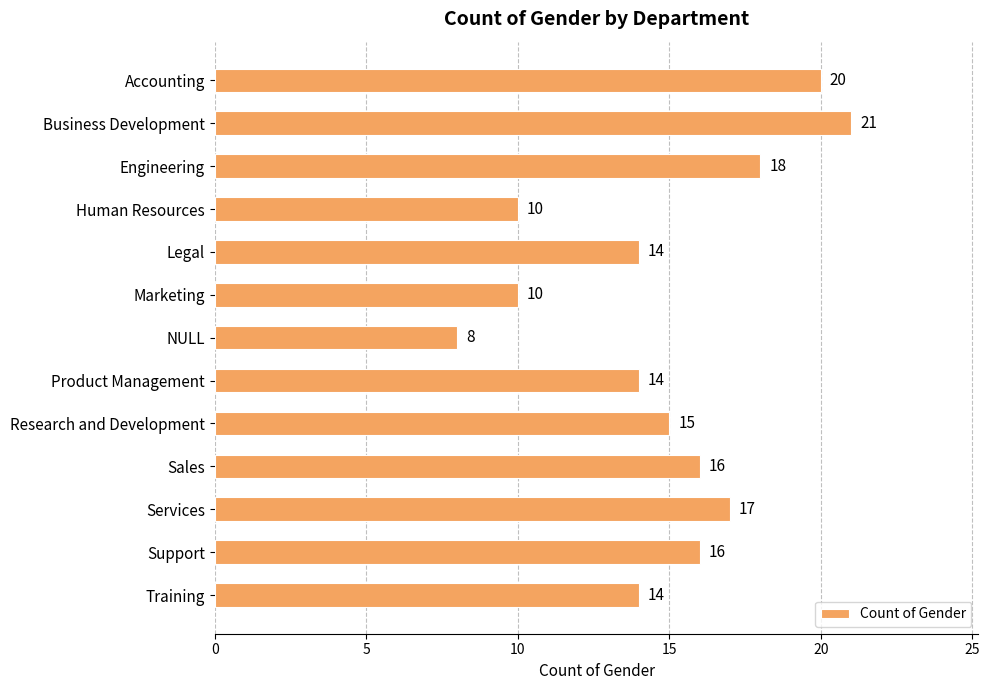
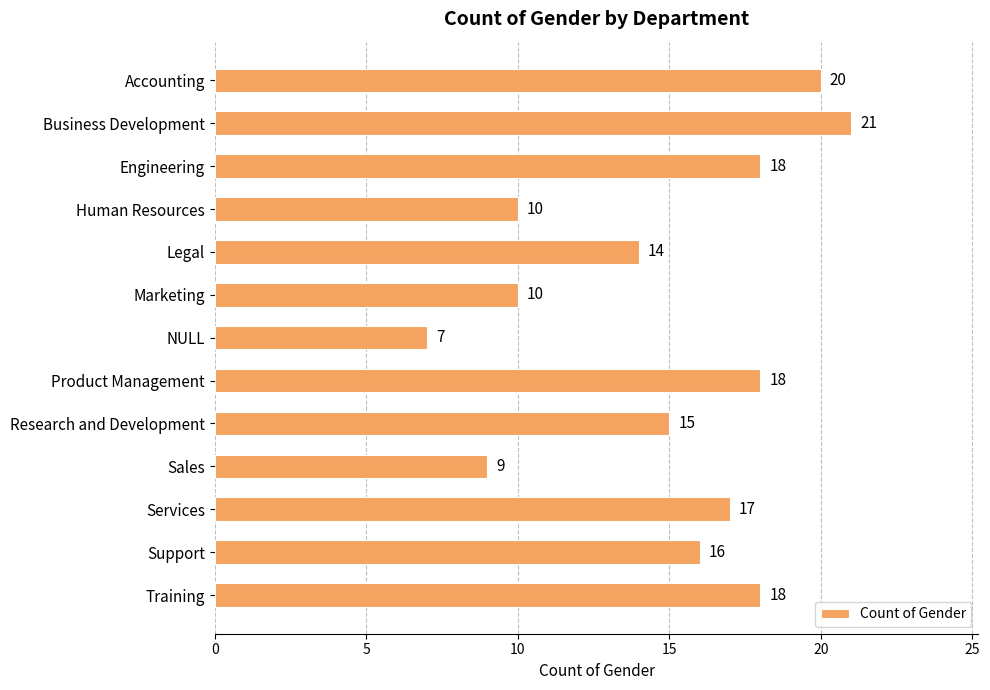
  {
    "Accounting": 20,
    "Business Development": 21,
    "Engineering": 18,
    "Human Resources": 10,
    "Legal": 14,
    "Marketing": 10,
-   "NULL": 8,
-   "Product Management": 14,
+   "NULL": 7,
+   "Product Management": 18,
    "Research and Development": 15,
-   "Sales": 16,
+   "Sales": 9,
    "Services": 17,
    "Support": 16,
-   "Training": 14
+   "Training": 18
  }
